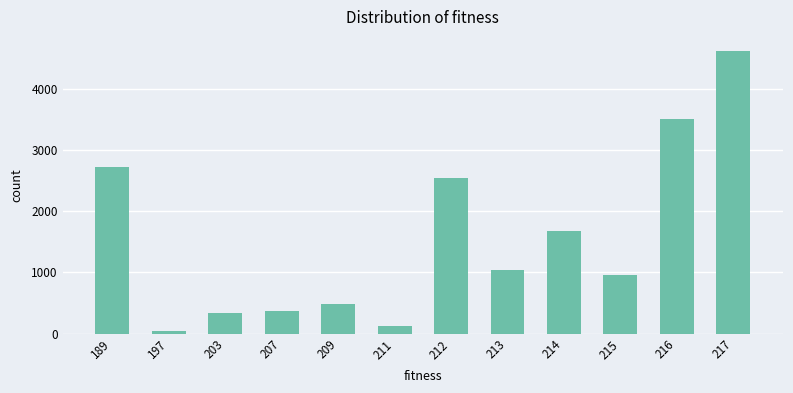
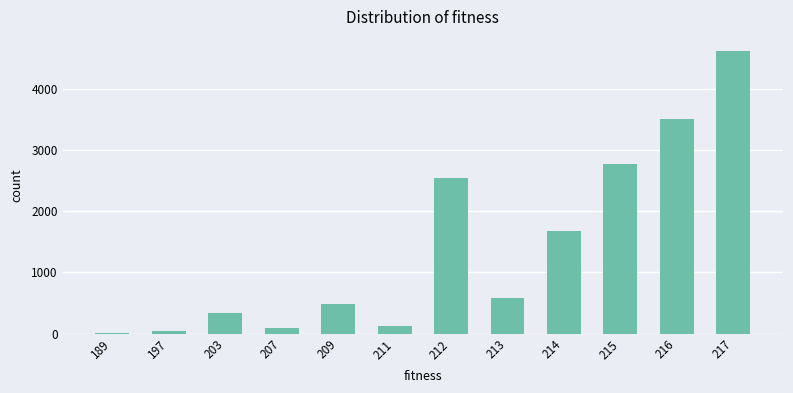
  {
-   "189": 2700,
+   "189": 0,
    "197": 0,
    "203": 300,
-   "207": 400,
+   "207": 100,
    "209": 500,
    "211": 100,
    "212": 2500,
-   "213": 1000,
+   "213": 600,
    "214": 1700,
-   "215": 1000,
+   "215": 2800,
    "216": 3500,
    "217": 4600
  }
